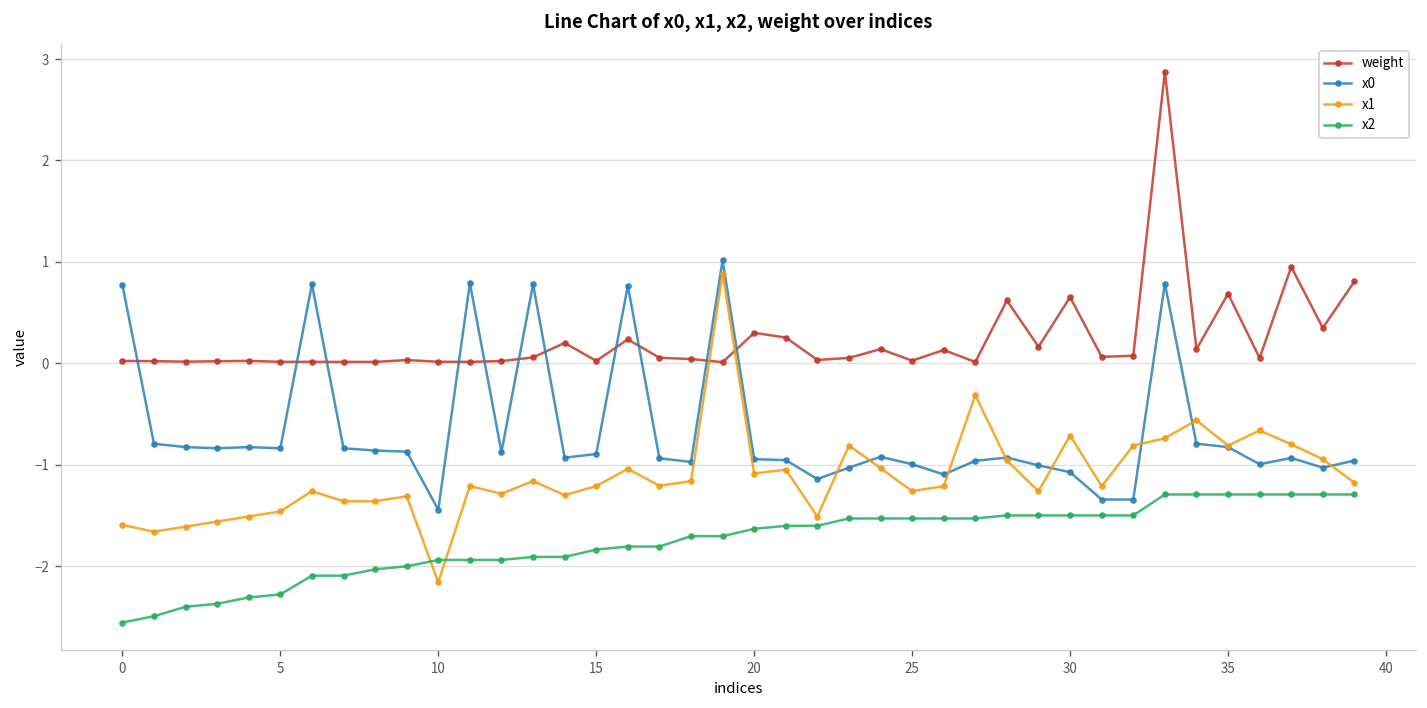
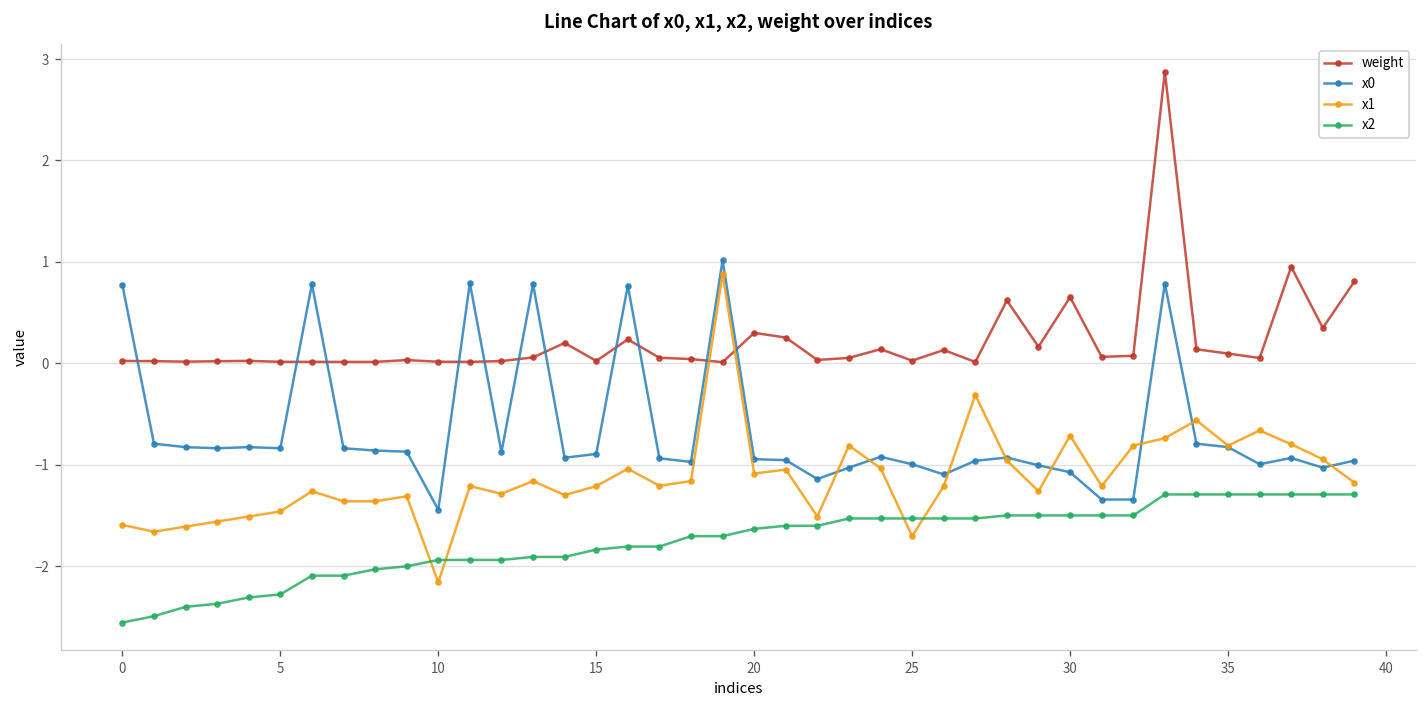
  {
    "weight": {
      "0": 0.0,
      "5": 0.0,
      "10": 0.0,
      "15": 0.0,
      "20": 0.3,
      "25": 0.0,
      "30": 0.7,
-     "35": 0.7
+     "35": 0.1
    },
    "x0": {
      "0": 0.8,
      "5": -0.8,
      "10": -1.4,
      "15": -0.9,
      "20": -0.9,
      "25": -1.0,
      "30": -1.1
    },
    "x1": {
      "0": -1.6,
      "5": -1.5,
      "10": -2.2,
      "15": -1.2,
      "20": -1.1,
-     "25": -1.3,
+     "25": -1.7,
      "30": -0.7
    },
    "x2": {
      "0": -2.6,
      "5": -2.3,
      "10": -1.9,
      "15": -1.8,
      "20": -1.6,
      "25": -1.5,
      "30": -1.5,
      "35": -1.3
    }
  }
